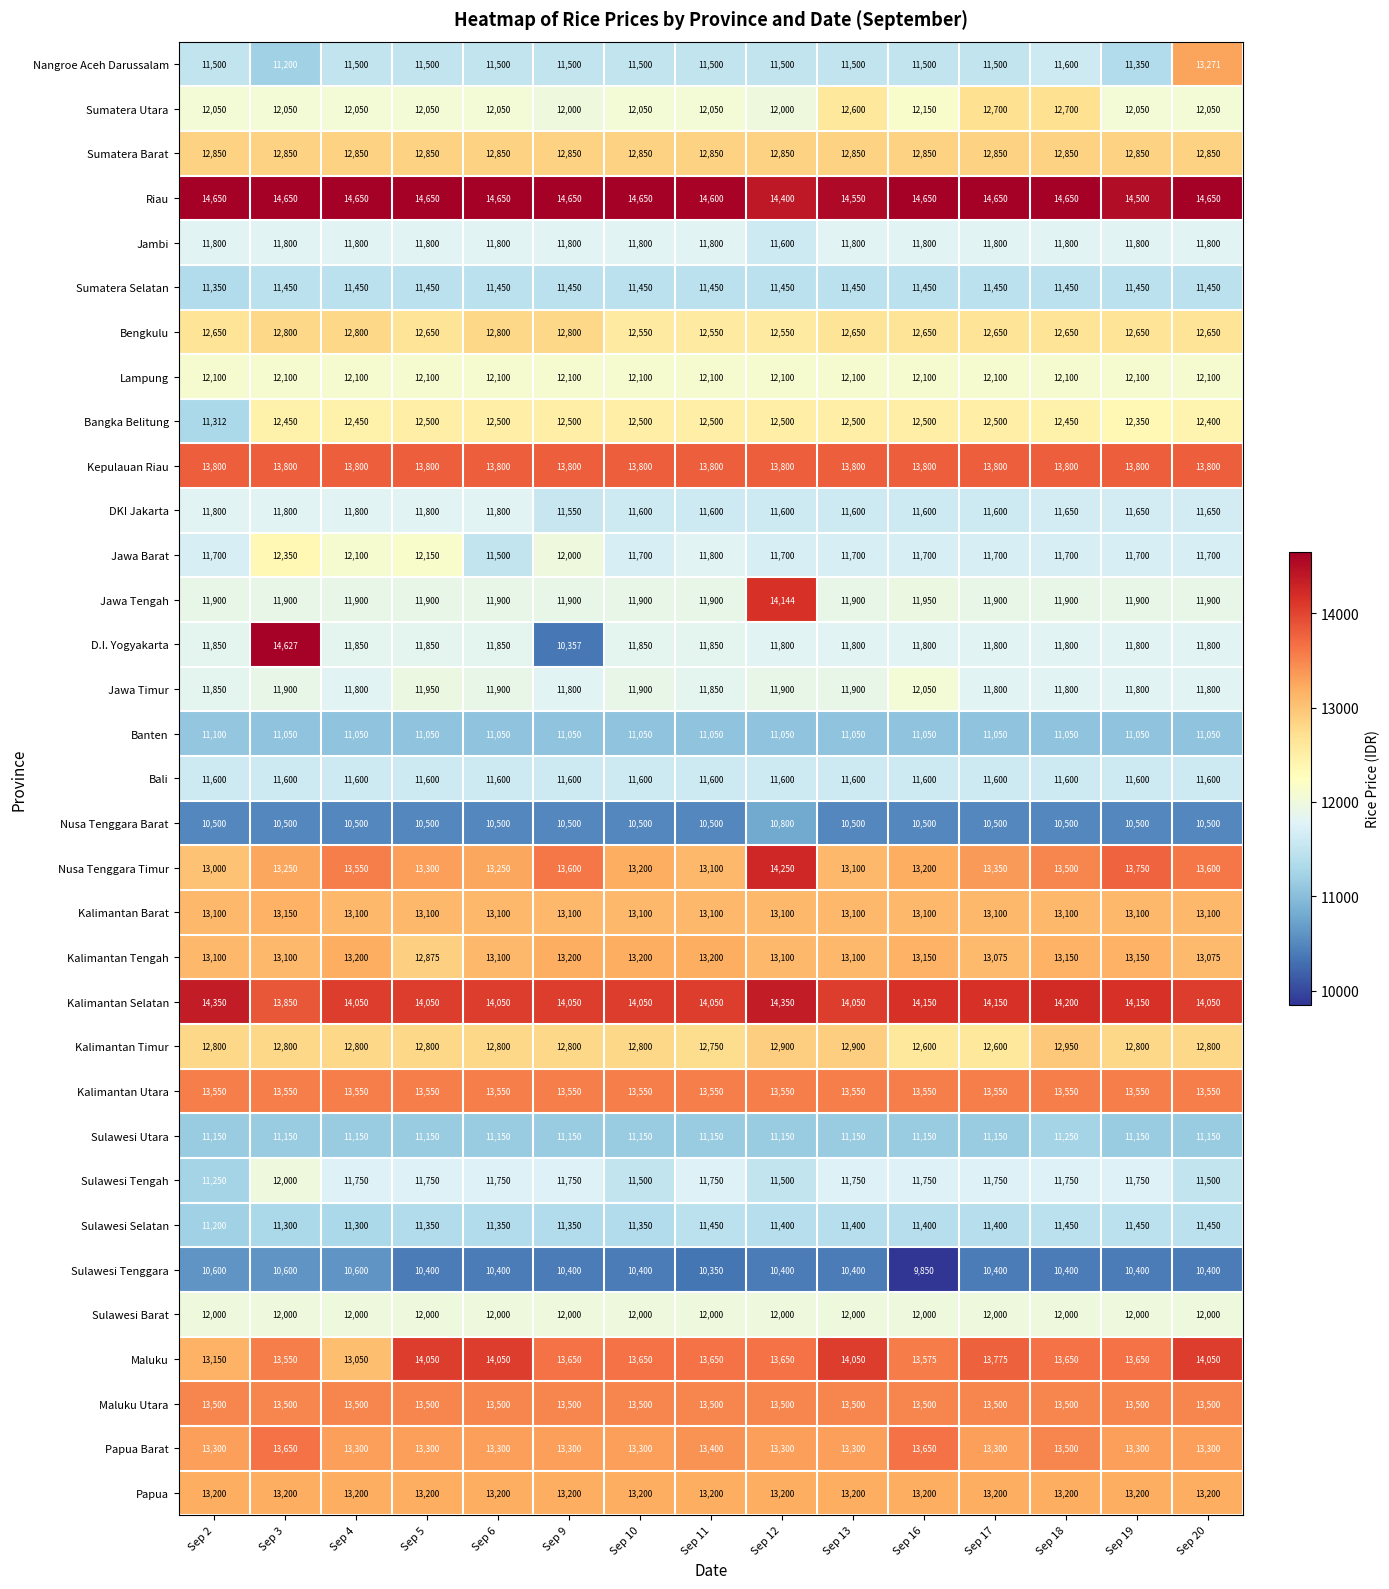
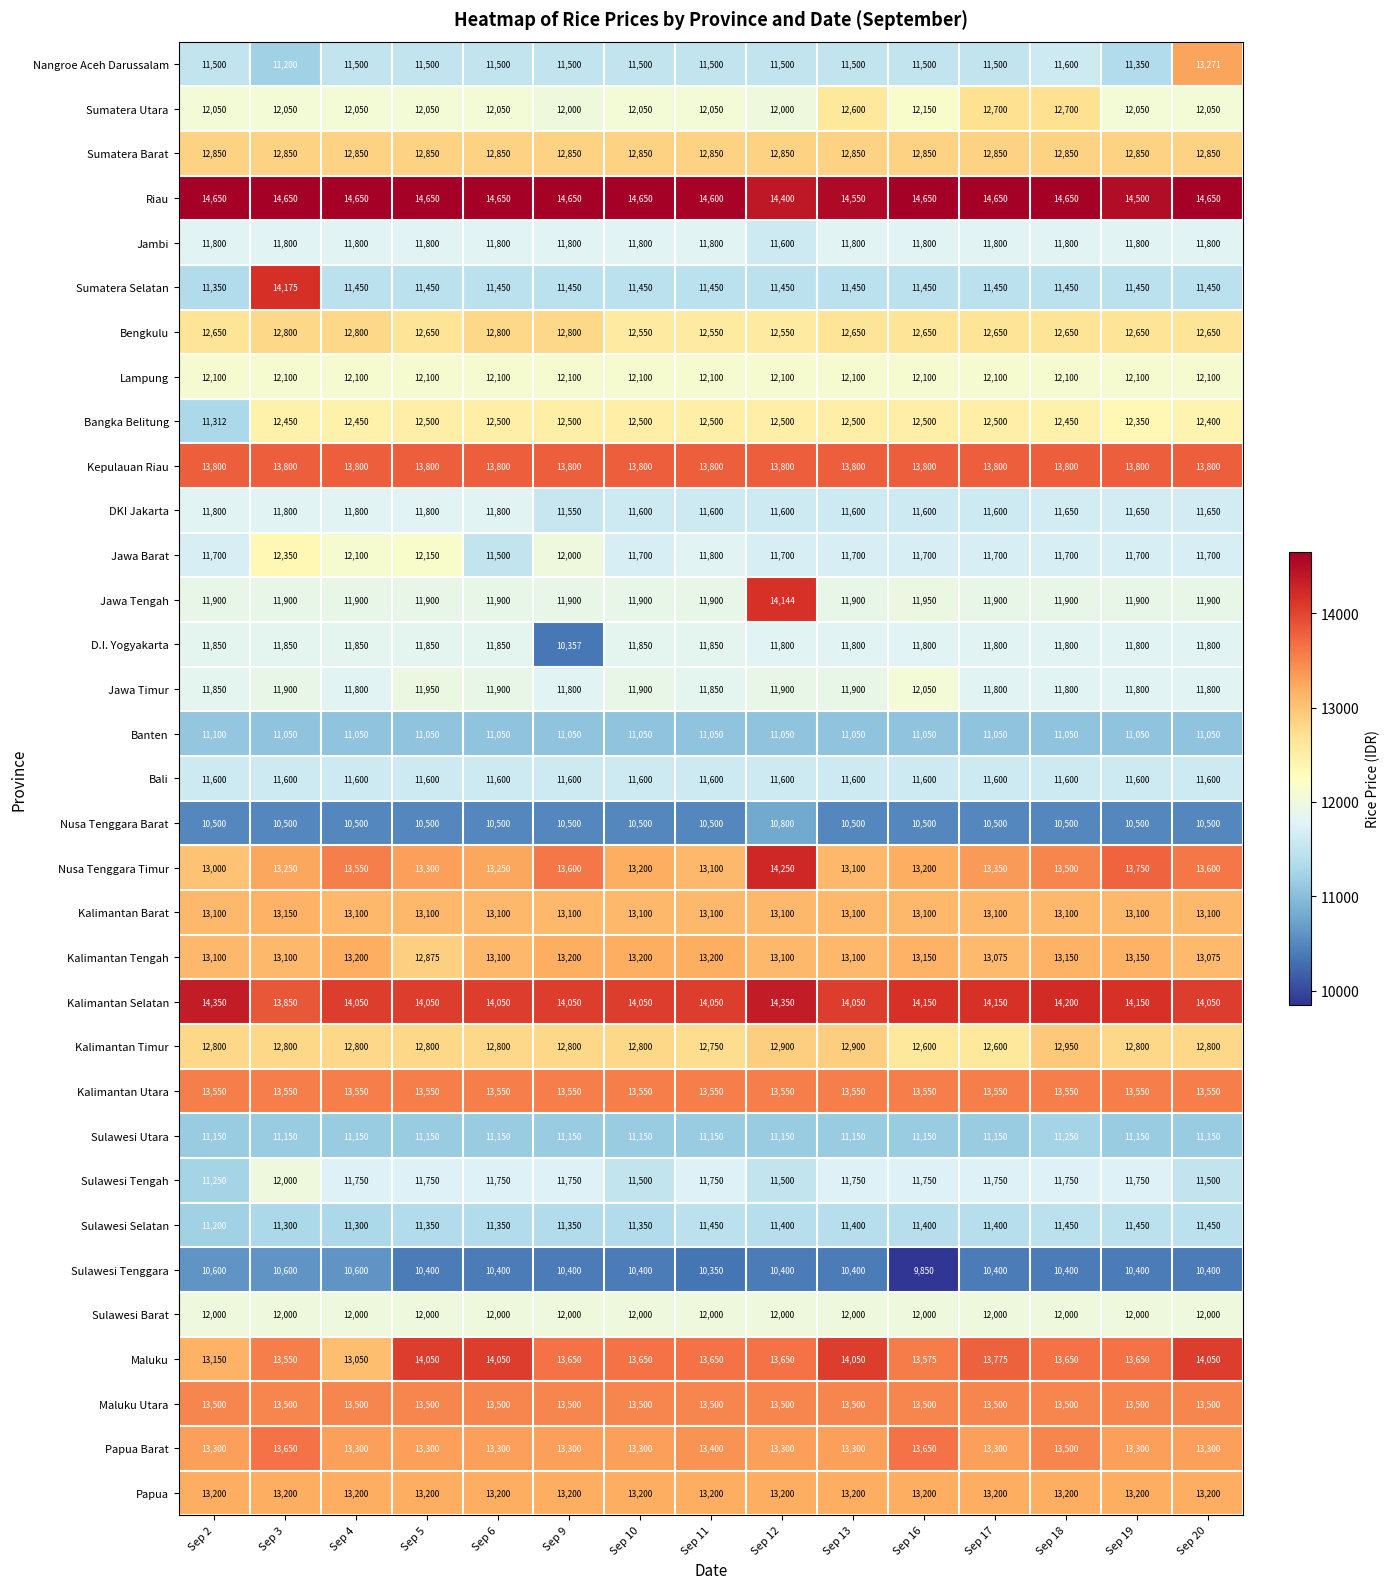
  {
    "Sumatera Selatan": {
      "Sep 2": "11,350",
-     "Sep 3": "11,450",
+     "Sep 3": "14,175",
      "Sep 4": "11,450",
      "Sep 5": "11,450",
      "Sep 6": "11,450",
      "Sep 9": "11,450",
      "Sep 10": "11,450",
      "Sep 11": "11,450",
      "Sep 12": "11,450",
      "Sep 13": "11,450",
      "Sep 16": "11,450",
      "Sep 17": "11,450",
      "Sep 18": "11,450",
      "Sep 19": "11,450",
      "Sep 20": "11,450"
    },
    "D.I. Yogyakarta": {
      "Sep 2": "11,850",
-     "Sep 3": "14,627",
+     "Sep 3": "11,850",
      "Sep 4": "11,850",
      "Sep 5": "11,850",
      "Sep 6": "11,850",
      "Sep 9": "10,357",
      "Sep 10": "11,850",
      "Sep 11": "11,850",
      "Sep 12": "11,800",
      "Sep 13": "11,800",
      "Sep 16": "11,800",
      "Sep 17": "11,800",
      "Sep 18": "11,800",
      "Sep 19": "11,800",
      "Sep 20": "11,800"
    }
  }
